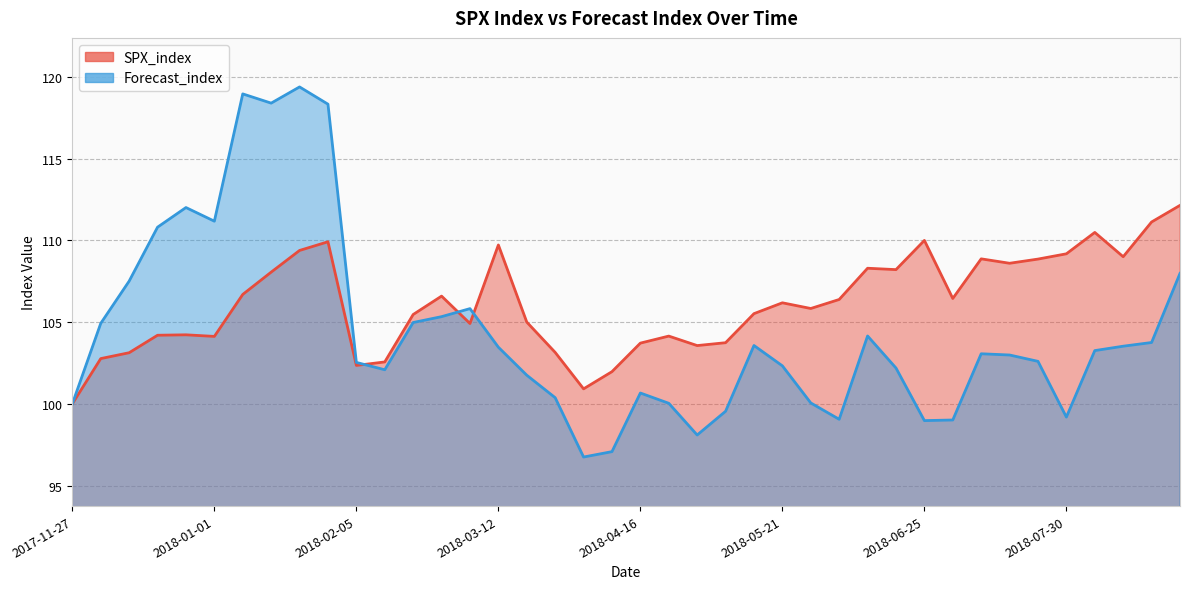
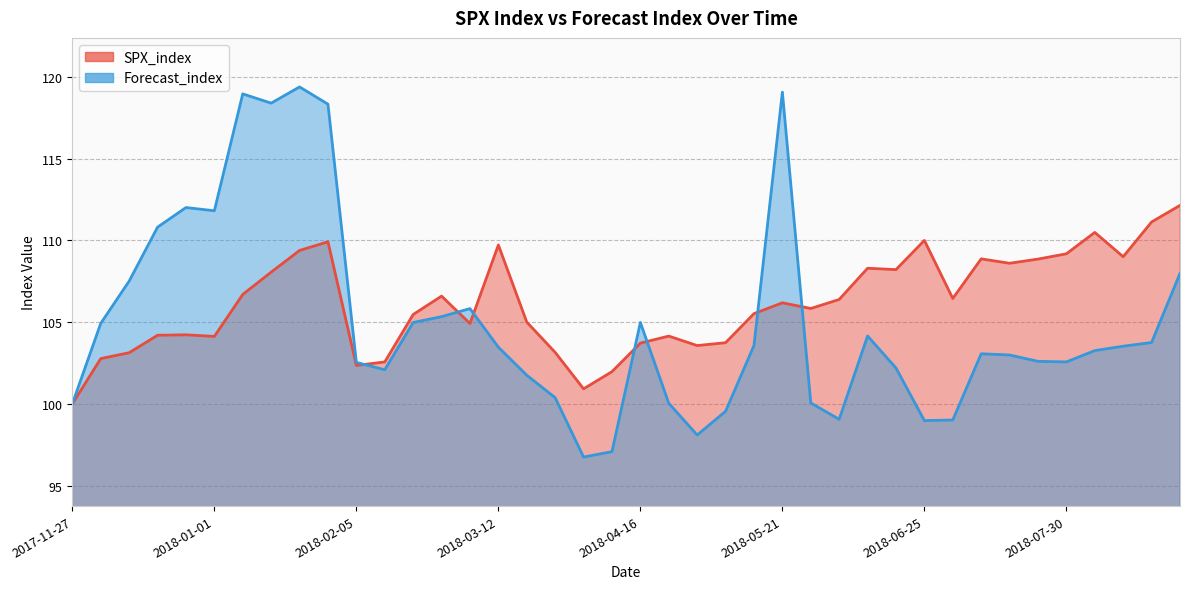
  {
    "SPX_index": {
      "2018-01-01": 104.1,
      "2018-02-05": 102.3,
      "2018-03-12": 109.7,
      "2018-04-16": 103.7,
      "2018-05-21": 106.2,
      "2018-06-25": 110.0,
      "2018-07-30": 109.2
    },
    "Forecast_index": {
-     "2018-01-01": 111.2,
+     "2018-01-01": 111.8,
      "2018-02-05": 102.5,
      "2018-03-12": 103.5,
-     "2018-04-16": 100.7,
-     "2018-05-21": 102.3,
+     "2018-04-16": 105.0,
+     "2018-05-21": 119.1,
      "2018-06-25": 99.0,
-     "2018-07-30": 99.2
+     "2018-07-30": 102.6
    }
  }
